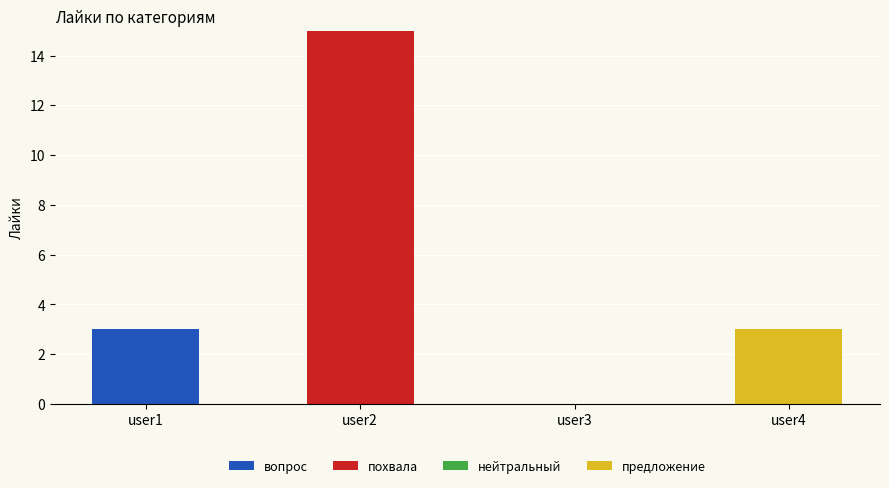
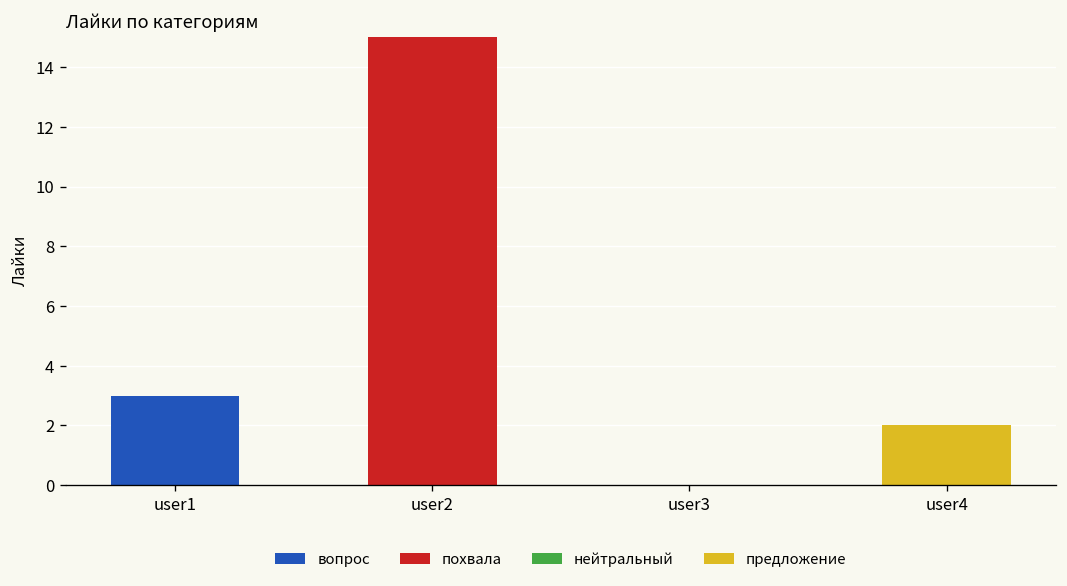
  {
    "вопрос": {
      "user1": 3,
      "user2": 0,
      "user3": 0,
      "user4": 0
    },
    "предложение": {
-     "user4": 3
+     "user4": 2
    }
  }
